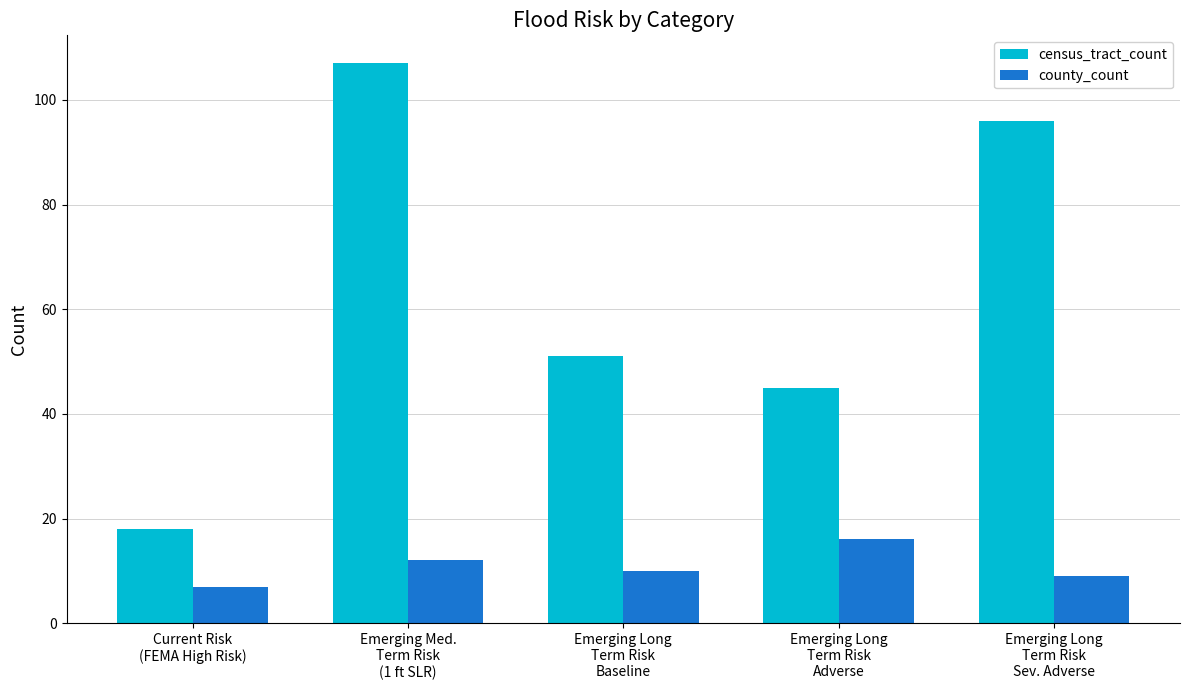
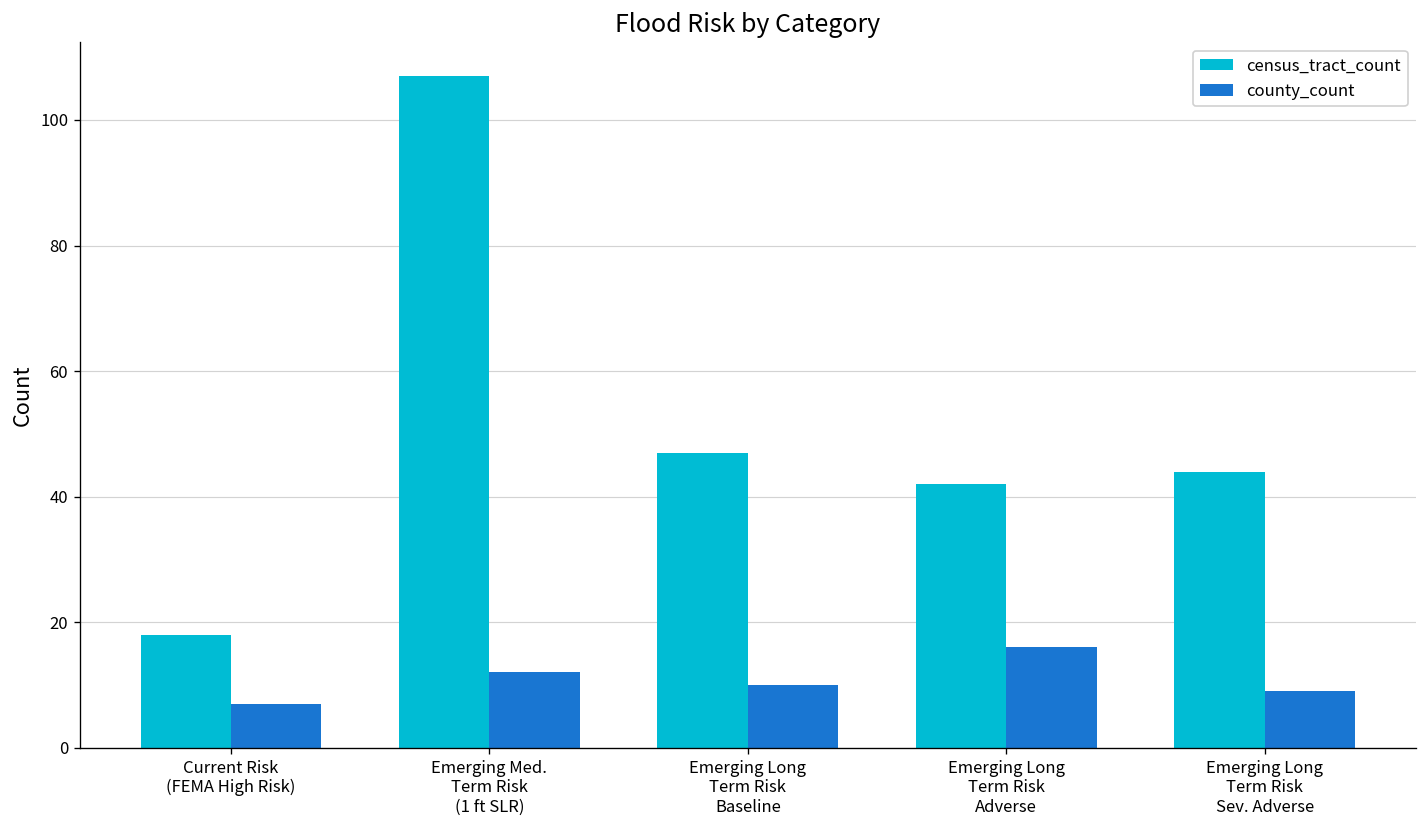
  {
    "census_tract_count": {
      "Current Risk (FEMA High Risk)": 18,
      "Emerging Med. Term Risk (1 ft SLR)": 107,
-     "Emerging Long Term Risk Baseline": 51,
-     "Emerging Long Term Risk Adverse": 45,
-     "Emerging Long Term Risk Sev. Adverse": 96
+     "Emerging Long Term Risk Baseline": 47,
+     "Emerging Long Term Risk Adverse": 42,
+     "Emerging Long Term Risk Sev. Adverse": 44
    },
    "county_count": {
      "Current Risk (FEMA High Risk)": 7,
      "Emerging Med. Term Risk (1 ft SLR)": 12,
      "Emerging Long Term Risk Baseline": 10,
      "Emerging Long Term Risk Adverse": 16,
      "Emerging Long Term Risk Sev. Adverse": 9
    }
  }
